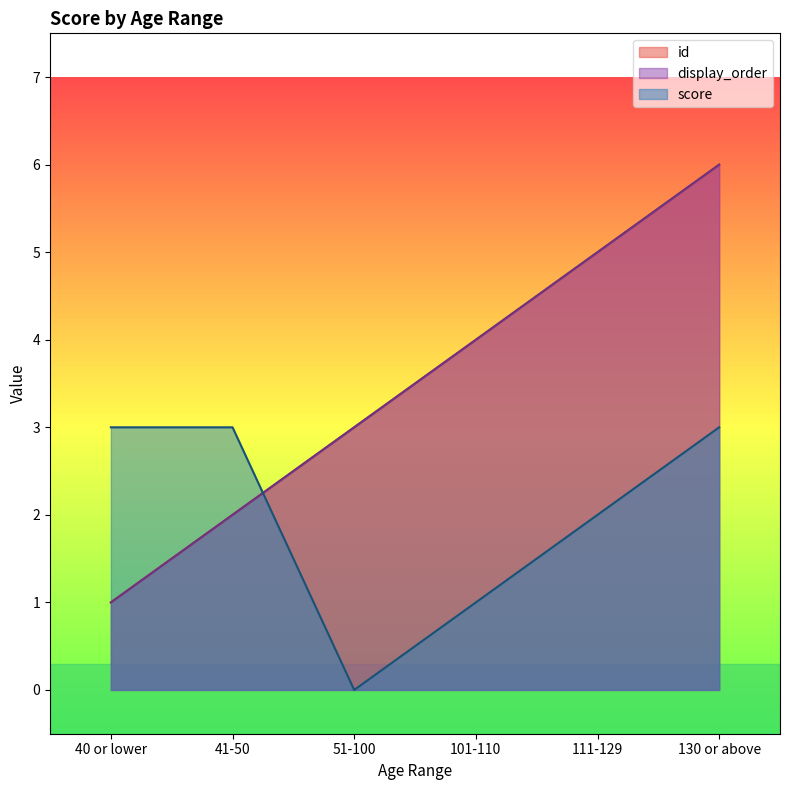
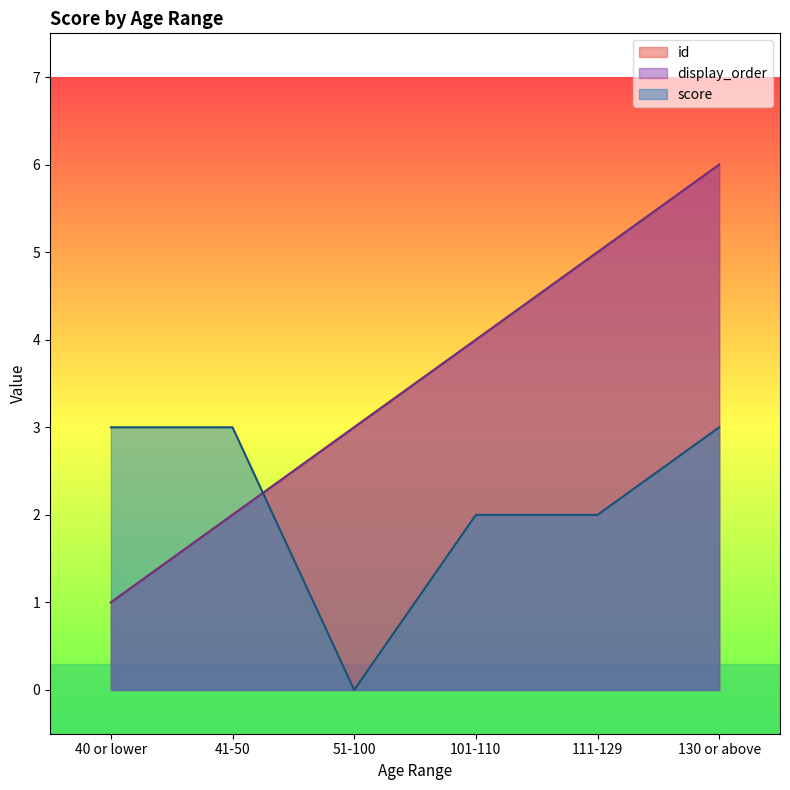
  {
    "display_order": {
      "40 or lower": 1,
      "41-50": 2,
      "51-100": 3,
      "101-110": 4,
      "111-129": 5,
      "130 or above": 6
    },
    "score": {
      "40 or lower": 3,
      "41-50": 3,
-     "101-110": 1,
+     "101-110": 2,
      "111-129": 2,
      "130 or above": 3
    }
  }
